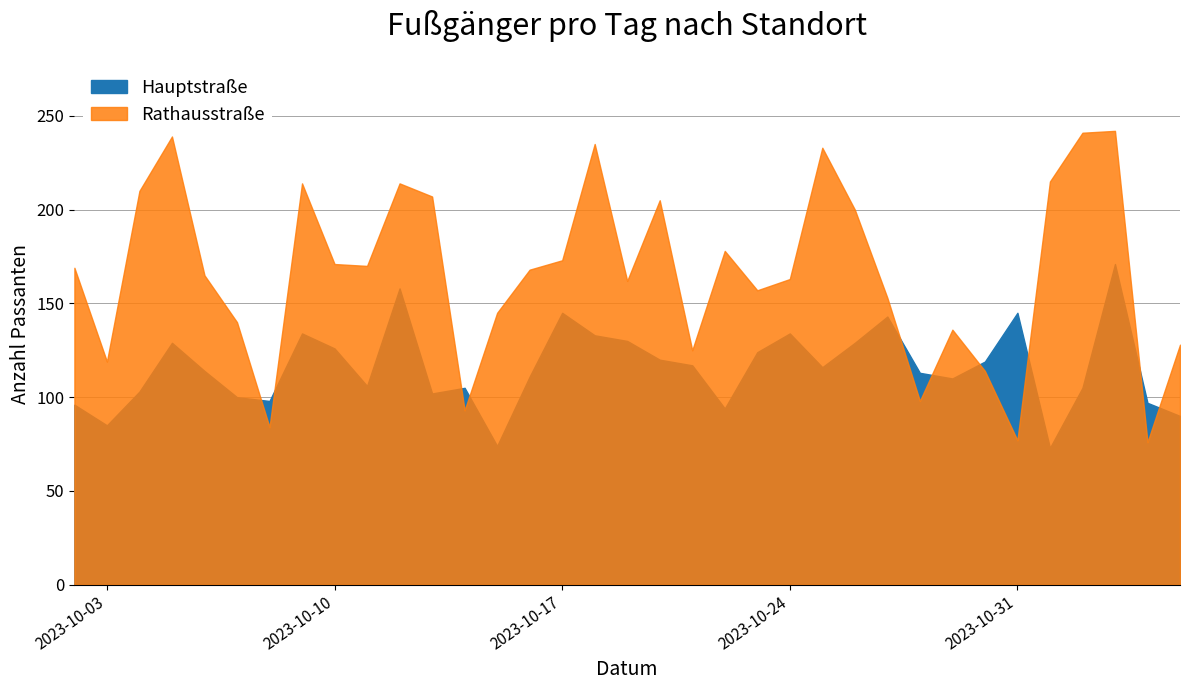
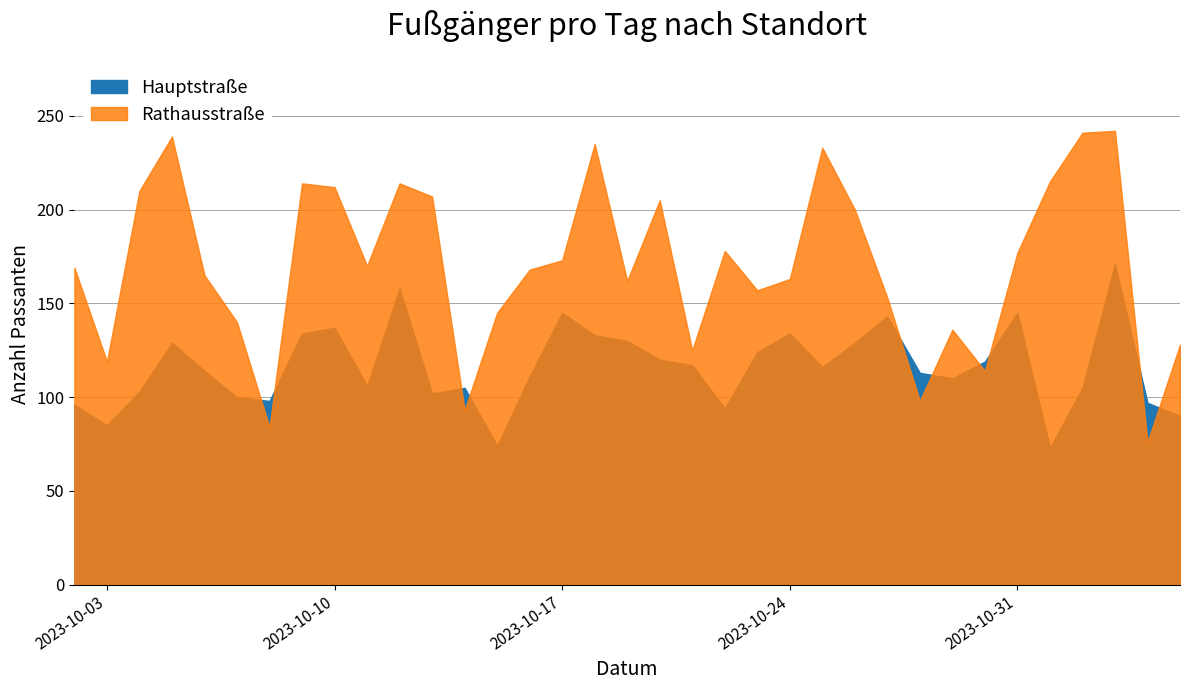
  {
    "Hauptstraße": {
      "2023-10-03": 85,
-     "2023-10-10": 126,
+     "2023-10-10": 137,
      "2023-10-17": 145,
      "2023-10-24": 134,
      "2023-10-31": 145
    },
    "Rathausstraße": {
      "2023-10-03": 119,
-     "2023-10-10": 171,
+     "2023-10-10": 212,
      "2023-10-17": 173,
      "2023-10-24": 163,
-     "2023-10-31": 77
+     "2023-10-31": 177
    }
  }
